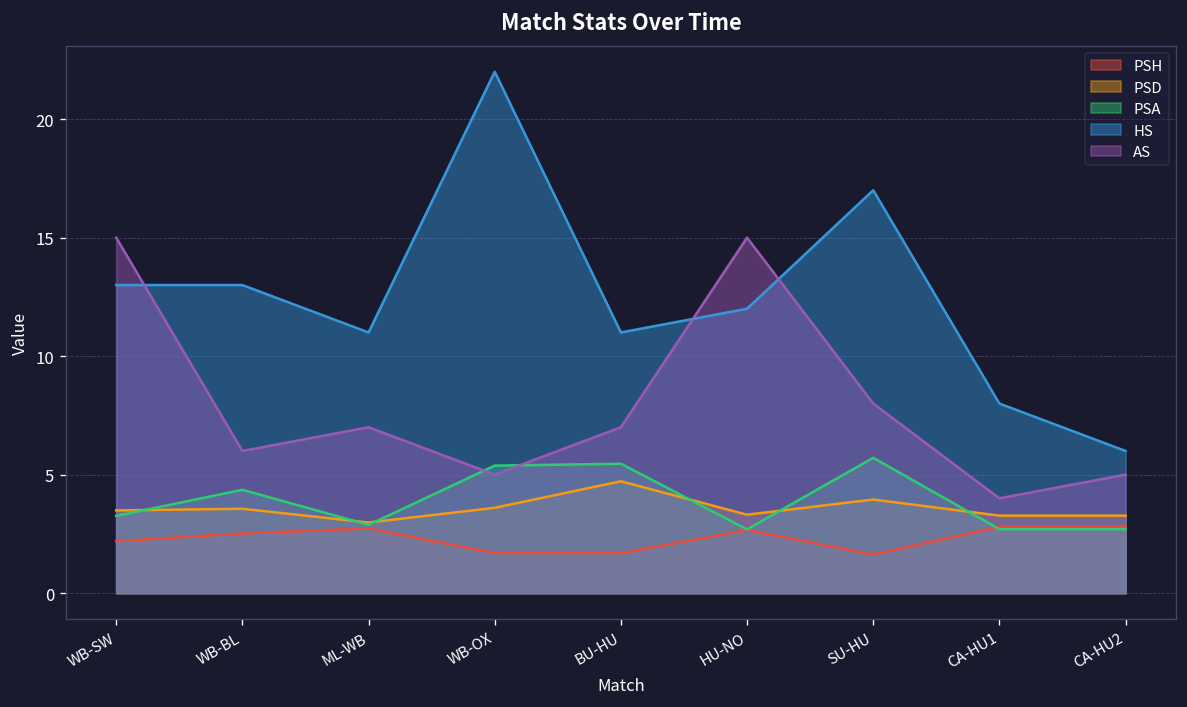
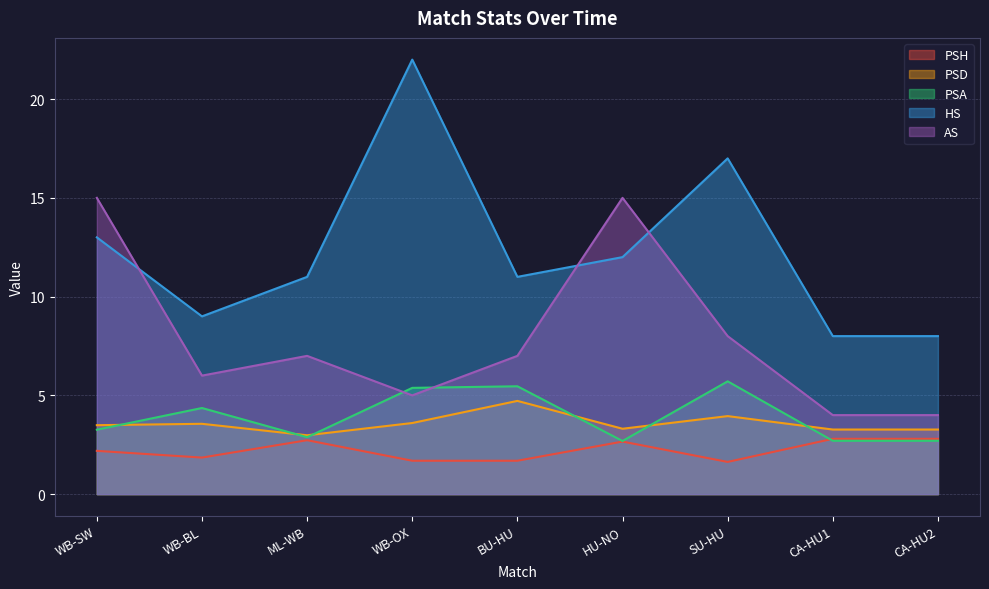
  {
    "PSH": {
      "WB-SW": 2.2,
-     "WB-BL": 2.5,
+     "WB-BL": 1.9,
      "ML-WB": 2.7,
      "WB-OX": 1.7,
      "BU-HU": 1.7,
      "SU-HU": 1.6
    },
    "PSD": {
      "WB-SW": 3.5,
      "WB-BL": 3.6,
      "WB-OX": 3.6,
      "BU-HU": 4.7,
      "HU-NO": 3.3,
      "SU-HU": 4.0,
      "CA-HU1": 3.3,
      "CA-HU2": 3.3
    },
    "PSA": {
      "WB-SW": 3.3,
      "WB-BL": 4.4,
      "WB-OX": 5.4,
      "BU-HU": 5.5,
      "SU-HU": 5.7
    },
    "HS": {
      "WB-SW": 13,
-     "WB-BL": 13,
+     "WB-BL": 9,
      "ML-WB": 11,
      "WB-OX": 22,
      "BU-HU": 11,
      "HU-NO": 12,
      "SU-HU": 17,
      "CA-HU1": 8,
-     "CA-HU2": 6
+     "CA-HU2": 8
    },
    "AS": {
      "WB-SW": 15,
      "WB-BL": 6,
      "ML-WB": 7,
      "WB-OX": 5,
      "BU-HU": 7,
      "HU-NO": 15,
      "SU-HU": 8,
      "CA-HU1": 4,
-     "CA-HU2": 5
+     "CA-HU2": 4
    }
  }
